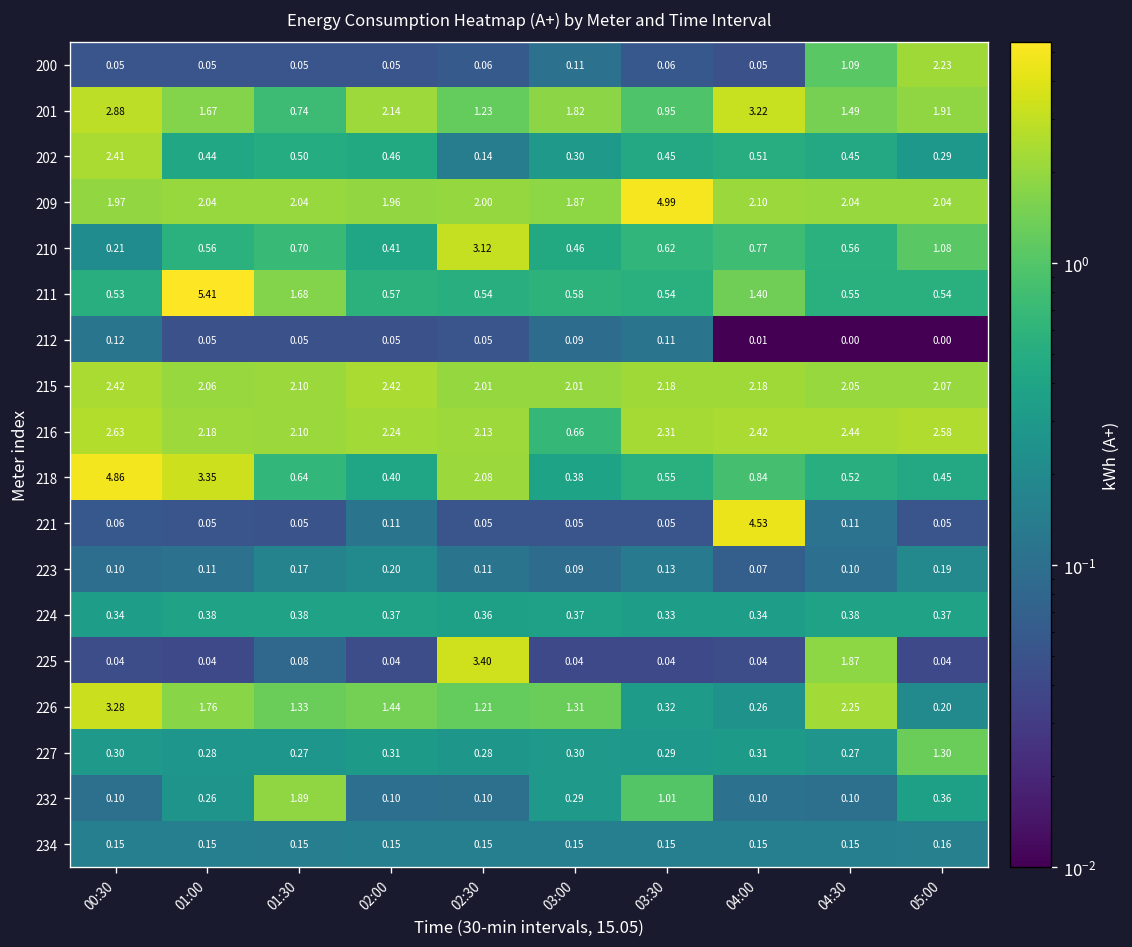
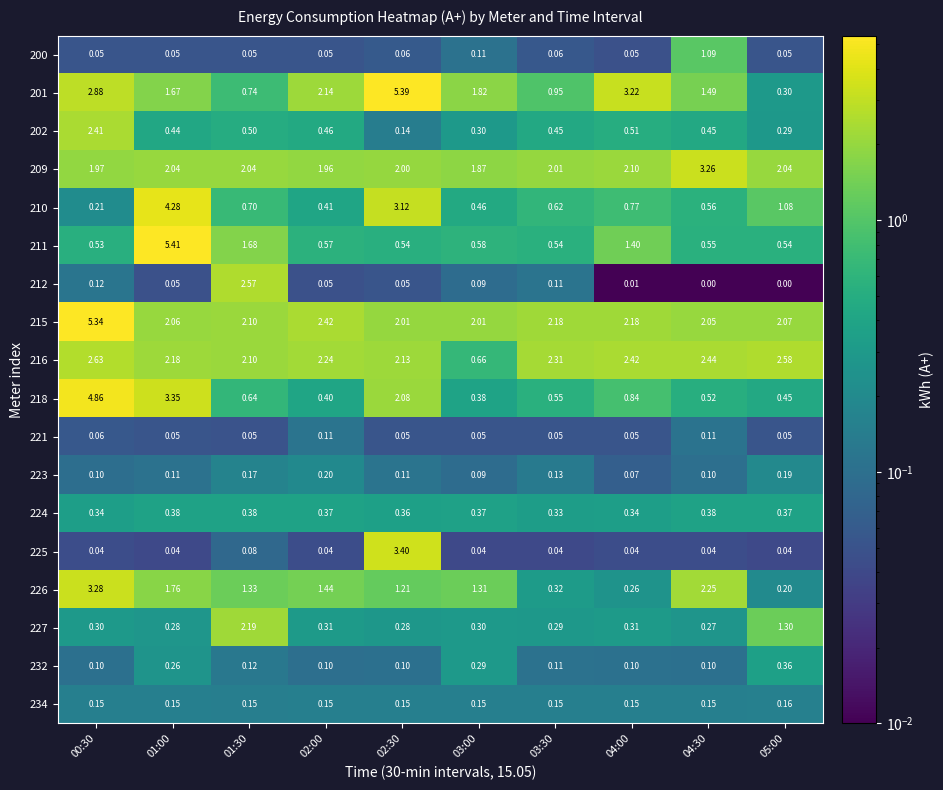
  {
    "200": {
      "00:30": 0.05,
      "01:00": 0.05,
      "01:30": 0.05,
      "02:00": 0.05,
      "02:30": 0.06,
      "03:00": 0.11,
      "03:30": 0.06,
      "04:00": 0.05,
      "04:30": 1.09,
-     "05:00": 2.23
+     "05:00": 0.05
    },
    "201": {
      "00:30": 2.88,
      "01:00": 1.67,
      "01:30": 0.74,
      "02:00": 2.14,
-     "02:30": 1.23,
+     "02:30": 5.39,
      "03:00": 1.82,
      "03:30": 0.95,
      "04:00": 3.22,
      "04:30": 1.49,
-     "05:00": 1.91
+     "05:00": 0.30
    },
    "202": {
      "00:30": 2.41,
      "01:00": 0.44,
      "01:30": 0.50,
      "02:00": 0.46,
      "02:30": 0.14,
      "03:00": 0.30,
      "03:30": 0.45,
      "04:00": 0.51,
      "04:30": 0.45,
      "05:00": 0.29
    },
    "209": {
      "00:30": 1.97,
      "01:00": 2.04,
      "01:30": 2.04,
      "02:00": 1.96,
      "02:30": 2.00,
      "03:00": 1.87,
-     "03:30": 4.99,
+     "03:30": 2.01,
      "04:00": 2.10,
-     "04:30": 2.04,
+     "04:30": 3.26,
      "05:00": 2.04
    },
    "210": {
      "00:30": 0.21,
-     "01:00": 0.56,
+     "01:00": 4.28,
      "01:30": 0.70,
      "02:00": 0.41,
      "02:30": 3.12,
      "03:00": 0.46,
      "03:30": 0.62,
      "04:00": 0.77,
      "04:30": 0.56,
      "05:00": 1.08
    },
    "211": {
      "00:30": 0.53,
      "01:00": 5.41,
      "01:30": 1.68,
      "02:00": 0.57,
      "02:30": 0.54,
      "03:00": 0.58,
      "03:30": 0.54,
      "04:00": 1.40,
      "04:30": 0.55,
      "05:00": 0.54
    },
    "212": {
      "00:30": 0.12,
      "01:00": 0.05,
-     "01:30": 0.05,
+     "01:30": 2.57,
      "02:00": 0.05,
      "02:30": 0.05,
      "03:00": 0.09,
      "03:30": 0.11,
      "04:00": 0.01,
      "04:30": 0.00,
      "05:00": 0.00
    },
    "215": {
-     "00:30": 2.42,
+     "00:30": 5.34,
      "01:00": 2.06,
      "01:30": 2.10,
      "02:00": 2.42,
      "02:30": 2.01,
      "03:00": 2.01,
      "03:30": 2.18,
      "04:00": 2.18,
      "04:30": 2.05,
      "05:00": 2.07
    },
    "216": {
      "00:30": 2.63,
      "01:00": 2.18,
      "01:30": 2.10,
      "02:00": 2.24,
      "02:30": 2.13,
      "03:00": 0.66,
      "03:30": 2.31,
      "04:00": 2.42,
      "04:30": 2.44,
      "05:00": 2.58
    },
    "218": {
      "00:30": 4.86,
      "01:00": 3.35,
      "01:30": 0.64,
      "02:00": 0.40,
      "02:30": 2.08,
      "03:00": 0.38,
      "03:30": 0.55,
      "04:00": 0.84,
      "04:30": 0.52,
      "05:00": 0.45
    },
    "221": {
      "00:30": 0.06,
      "01:00": 0.05,
      "01:30": 0.05,
      "02:00": 0.11,
      "02:30": 0.05,
      "03:00": 0.05,
      "03:30": 0.05,
-     "04:00": 4.53,
+     "04:00": 0.05,
      "04:30": 0.11,
      "05:00": 0.05
    },
    "223": {
      "00:30": 0.10,
      "01:00": 0.11,
      "01:30": 0.17,
      "02:00": 0.20,
      "02:30": 0.11,
      "03:00": 0.09,
      "03:30": 0.13,
      "04:00": 0.07,
      "04:30": 0.10,
      "05:00": 0.19
    },
    "224": {
      "00:30": 0.34,
      "01:00": 0.38,
      "01:30": 0.38,
      "02:00": 0.37,
      "02:30": 0.36,
      "03:00": 0.37,
      "03:30": 0.33,
      "04:00": 0.34,
      "04:30": 0.38,
      "05:00": 0.37
    },
    "225": {
      "00:30": 0.04,
      "01:00": 0.04,
      "01:30": 0.08,
      "02:00": 0.04,
      "02:30": 3.40,
      "03:00": 0.04,
      "03:30": 0.04,
      "04:00": 0.04,
-     "04:30": 1.87,
+     "04:30": 0.04,
      "05:00": 0.04
    },
    "226": {
      "00:30": 3.28,
      "01:00": 1.76,
      "01:30": 1.33,
      "02:00": 1.44,
      "02:30": 1.21,
      "03:00": 1.31,
      "03:30": 0.32,
      "04:00": 0.26,
      "04:30": 2.25,
      "05:00": 0.20
    },
    "227": {
      "00:30": 0.30,
      "01:00": 0.28,
-     "01:30": 0.27,
+     "01:30": 2.19,
      "02:00": 0.31,
      "02:30": 0.28,
      "03:00": 0.30,
      "03:30": 0.29,
      "04:00": 0.31,
      "04:30": 0.27,
      "05:00": 1.30
    },
    "232": {
      "00:30": 0.10,
      "01:00": 0.26,
-     "01:30": 1.89,
+     "01:30": 0.12,
      "02:00": 0.10,
      "02:30": 0.10,
      "03:00": 0.29,
-     "03:30": 1.01,
+     "03:30": 0.11,
      "04:00": 0.10,
      "04:30": 0.10,
      "05:00": 0.36
    },
    "234": {
      "00:30": 0.15,
      "01:00": 0.15,
      "01:30": 0.15,
      "02:00": 0.15,
      "02:30": 0.15,
      "03:00": 0.15,
      "03:30": 0.15,
      "04:00": 0.15,
      "04:30": 0.15,
      "05:00": 0.16
    }
  }
